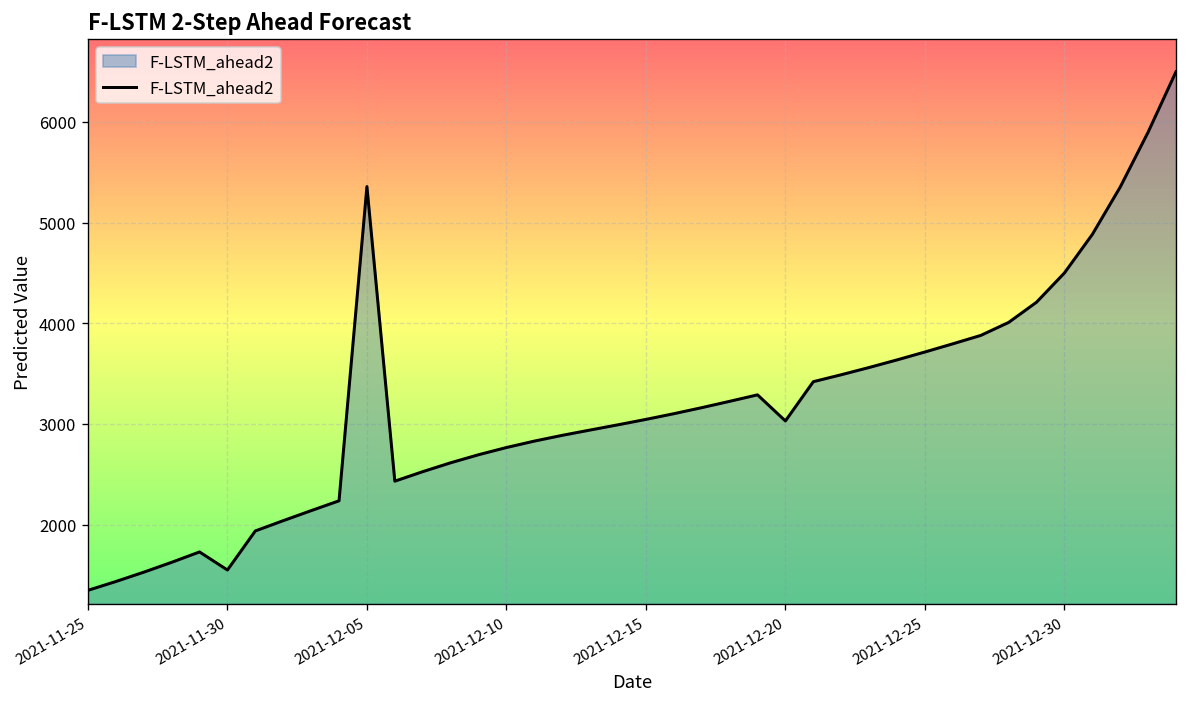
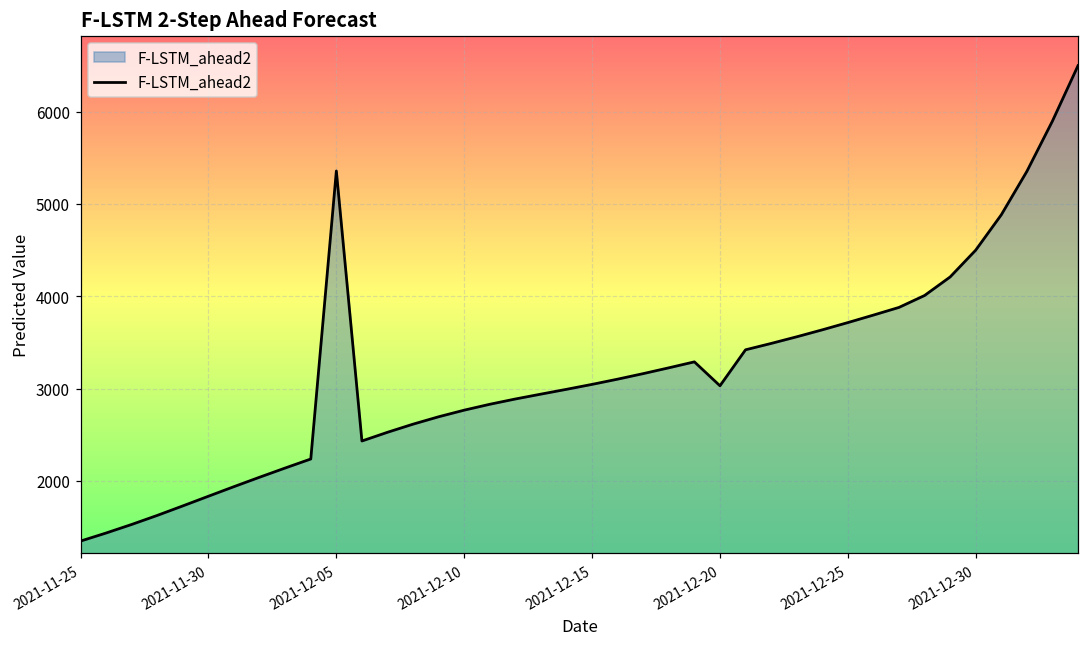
  {
    "2021-11-25": 1300,
-   "2021-11-30": 1500,
+   "2021-11-30": 1800,
    "2021-12-05": 5400,
    "2021-12-10": 2800,
    "2021-12-15": 3000,
    "2021-12-20": 3000,
    "2021-12-25": 3700,
    "2021-12-30": 4500
  }
